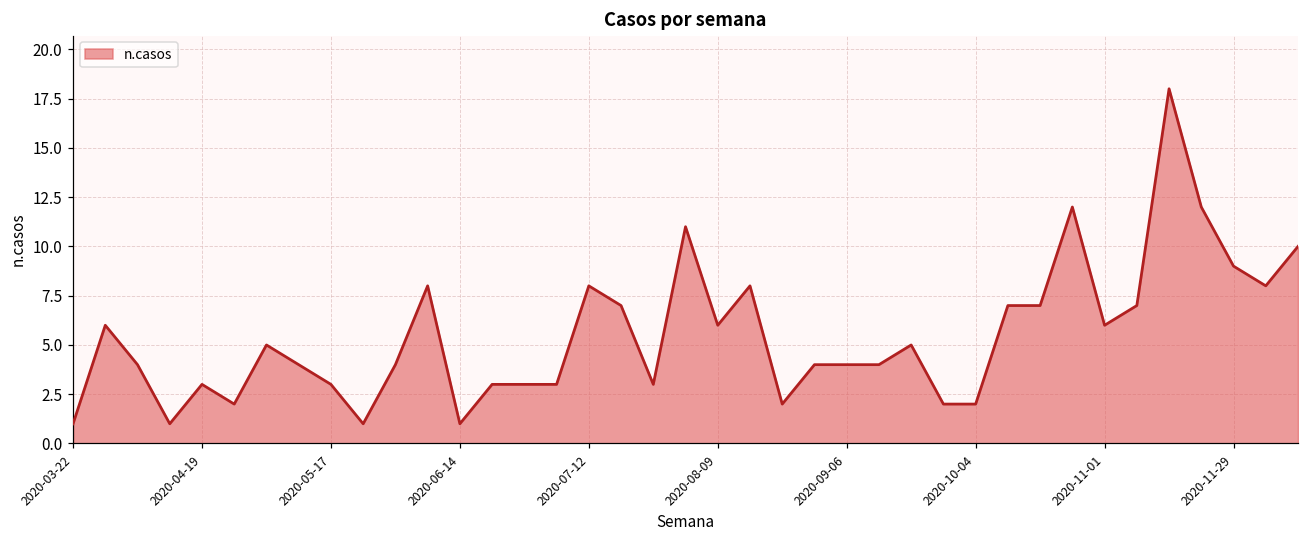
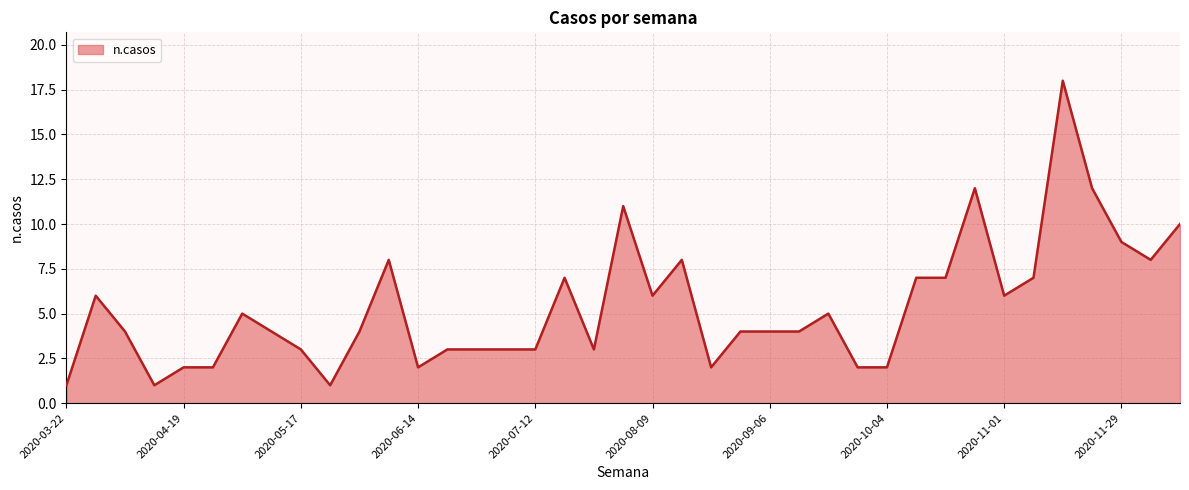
  {
    "2020-03-22": 1,
-   "2020-04-19": 3,
+   "2020-04-19": 2,
    "2020-05-17": 3,
-   "2020-06-14": 1,
-   "2020-07-12": 8,
+   "2020-06-14": 2,
+   "2020-07-12": 3,
    "2020-08-09": 6,
    "2020-09-06": 4,
    "2020-10-04": 2,
    "2020-11-01": 6,
    "2020-11-29": 9
  }
